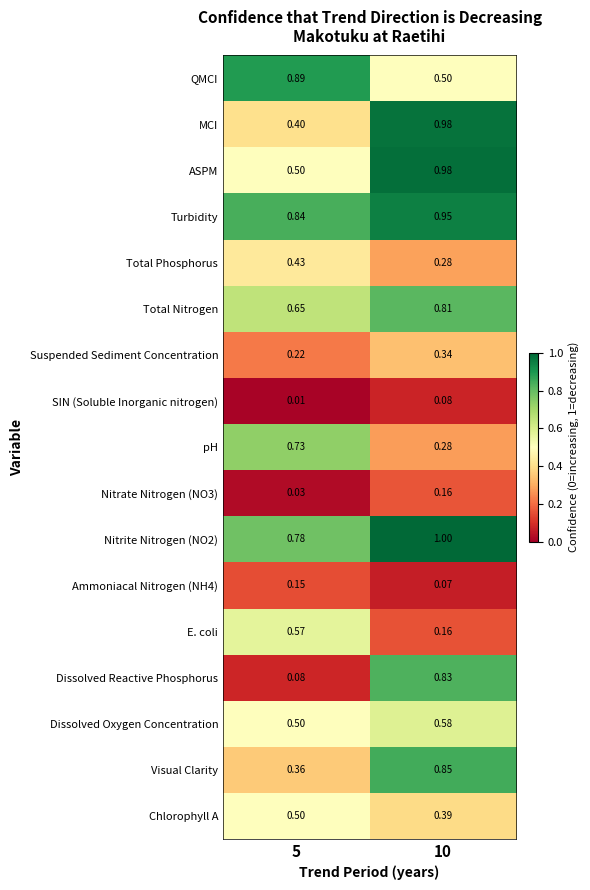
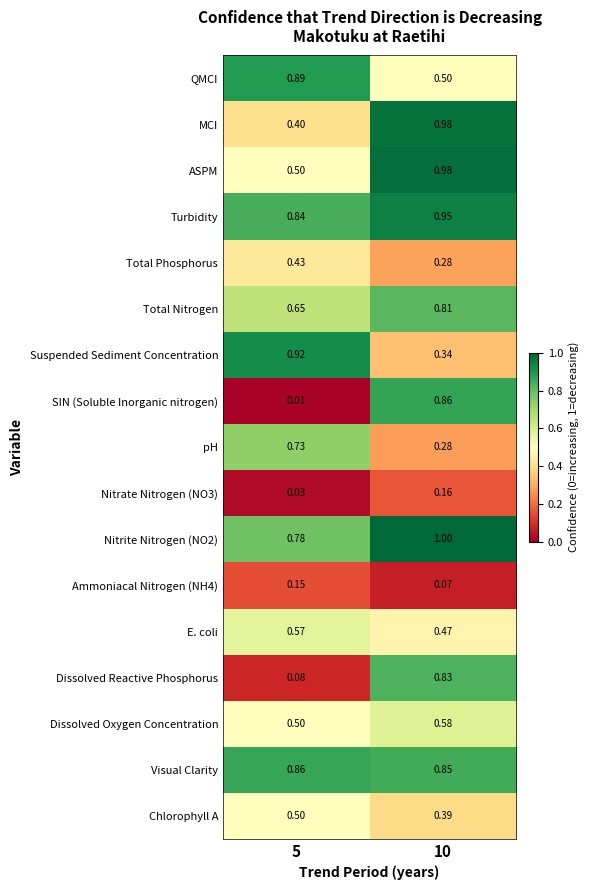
  {
    "QMCI": {
      "5": 0.89,
      "10": 0.50
    },
    "MCI": {
      "5": 0.40,
      "10": 0.98
    },
    "ASPM": {
      "5": 0.50,
      "10": 0.98
    },
    "Turbidity": {
      "5": 0.84,
      "10": 0.95
    },
    "Total Phosphorus": {
      "5": 0.43,
      "10": 0.28
    },
    "Total Nitrogen": {
      "5": 0.65,
      "10": 0.81
    },
    "Suspended Sediment Concentration": {
-     "5": 0.22,
+     "5": 0.92,
      "10": 0.34
    },
    "SIN (Soluble Inorganic nitrogen)": {
      "5": 0.01,
-     "10": 0.08
+     "10": 0.86
    },
    "pH": {
      "5": 0.73,
      "10": 0.28
    },
    "Nitrate Nitrogen (NO3)": {
      "5": 0.03,
      "10": 0.16
    },
    "Nitrite Nitrogen (NO2)": {
      "5": 0.78,
      "10": 1.00
    },
    "Ammoniacal Nitrogen (NH4)": {
      "5": 0.15,
      "10": 0.07
    },
    "E. coli": {
      "5": 0.57,
-     "10": 0.16
+     "10": 0.47
    },
    "Dissolved Reactive Phosphorus": {
      "5": 0.08,
      "10": 0.83
    },
    "Dissolved Oxygen Concentration": {
      "5": 0.50,
      "10": 0.58
    },
    "Visual Clarity": {
-     "5": 0.36,
+     "5": 0.86,
      "10": 0.85
    },
    "Chlorophyll A": {
      "5": 0.50,
      "10": 0.39
    }
  }
